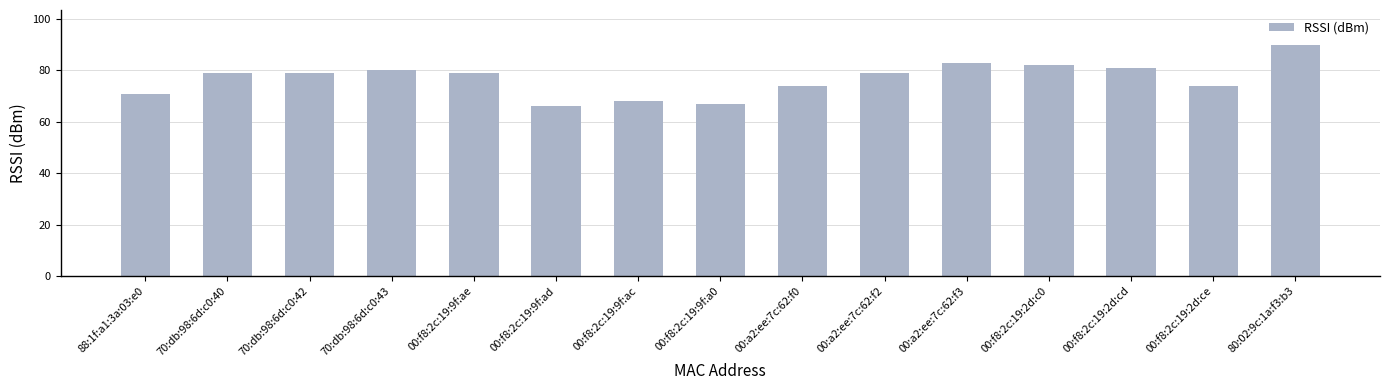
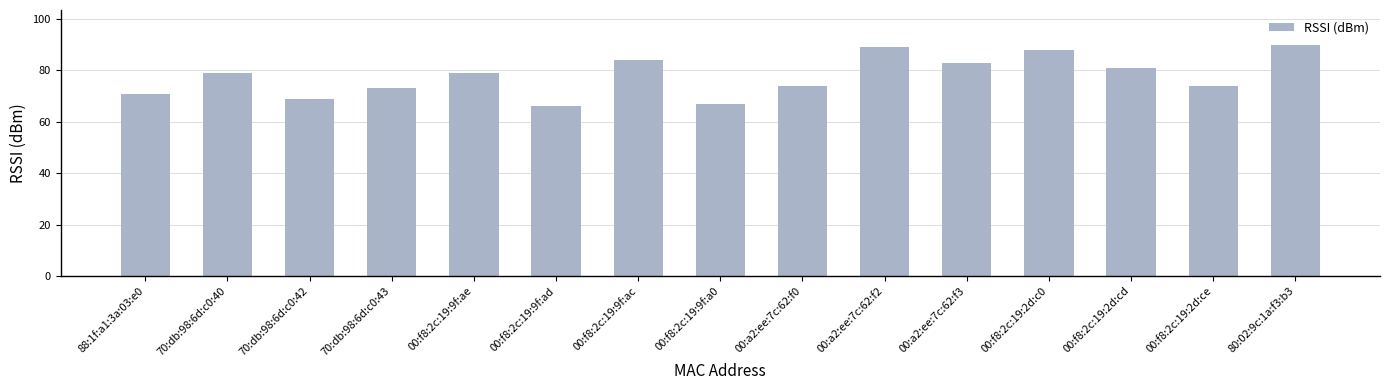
  {
    "88:1f:a1:3a:03:e0": 71,
    "70:db:98:6d:c0:40": 79,
-   "70:db:98:6d:c0:42": 79,
-   "70:db:98:6d:c0:43": 80,
+   "70:db:98:6d:c0:42": 69,
+   "70:db:98:6d:c0:43": 73,
    "00:f8:2c:19:9f:ae": 79,
    "00:f8:2c:19:9f:ad": 66,
-   "00:f8:2c:19:9f:ac": 68,
+   "00:f8:2c:19:9f:ac": 84,
    "00:f8:2c:19:9f:a0": 67,
    "00:a2:ee:7c:62:f0": 74,
-   "00:a2:ee:7c:62:f2": 79,
+   "00:a2:ee:7c:62:f2": 89,
    "00:a2:ee:7c:62:f3": 83,
-   "00:f8:2c:19:2d:c0": 82,
+   "00:f8:2c:19:2d:c0": 88,
    "00:f8:2c:19:2d:cd": 81,
    "00:f8:2c:19:2d:ce": 74,
    "80:02:9c:1a:f3:b3": 90
  }
